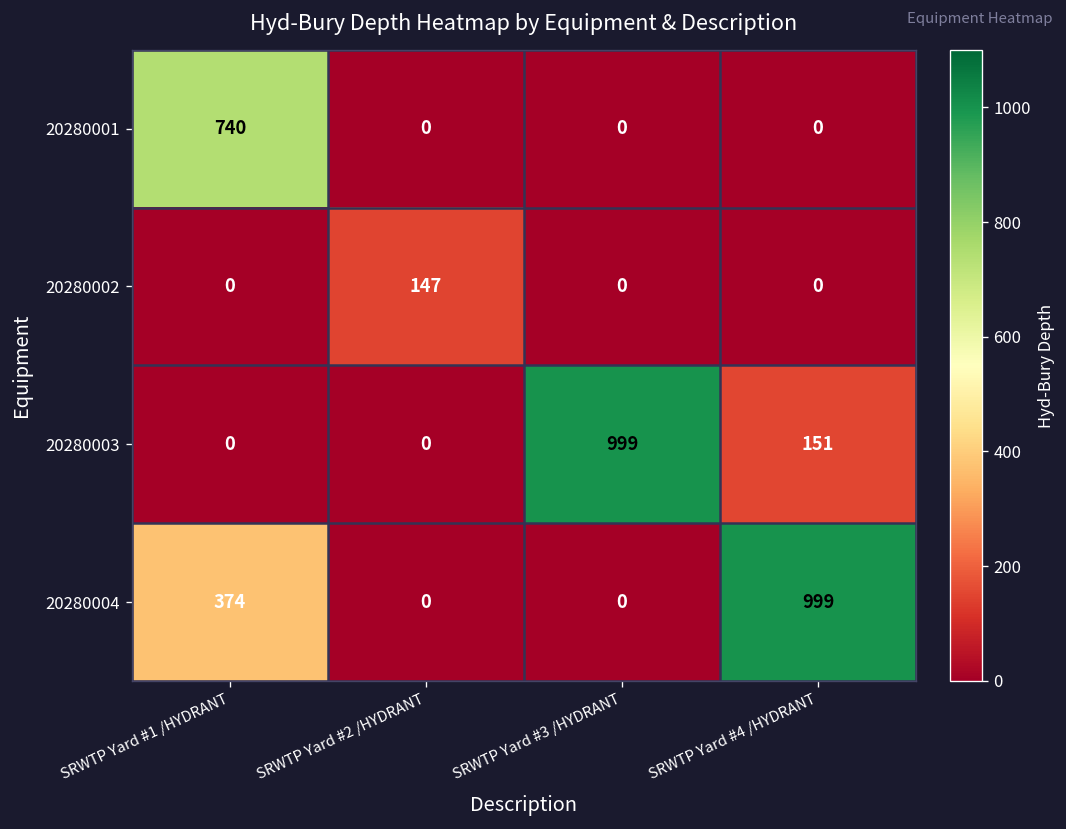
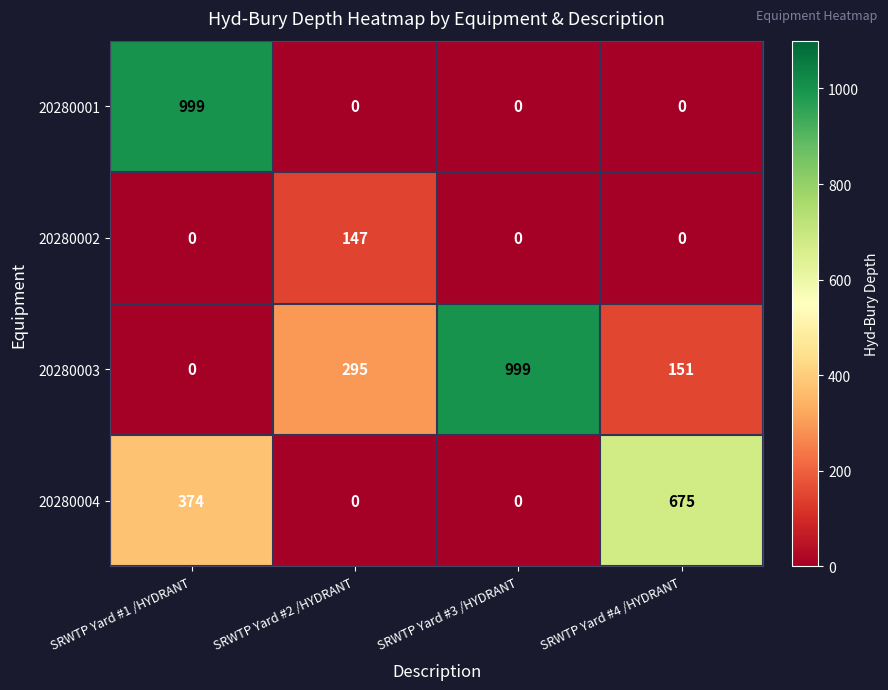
  {
    "20280001": {
-     "SRWTP Yard #1 /HYDRANT": 740,
+     "SRWTP Yard #1 /HYDRANT": 999,
      "SRWTP Yard #2 /HYDRANT": 0,
      "SRWTP Yard #3 /HYDRANT": 0,
      "SRWTP Yard #4 /HYDRANT": 0
    },
    "20280002": {
      "SRWTP Yard #1 /HYDRANT": 0,
      "SRWTP Yard #2 /HYDRANT": 147,
      "SRWTP Yard #3 /HYDRANT": 0,
      "SRWTP Yard #4 /HYDRANT": 0
    },
    "20280003": {
      "SRWTP Yard #1 /HYDRANT": 0,
-     "SRWTP Yard #2 /HYDRANT": 0,
+     "SRWTP Yard #2 /HYDRANT": 295,
      "SRWTP Yard #3 /HYDRANT": 999,
      "SRWTP Yard #4 /HYDRANT": 151
    },
    "20280004": {
      "SRWTP Yard #1 /HYDRANT": 374,
      "SRWTP Yard #2 /HYDRANT": 0,
      "SRWTP Yard #3 /HYDRANT": 0,
-     "SRWTP Yard #4 /HYDRANT": 999
+     "SRWTP Yard #4 /HYDRANT": 675
    }
  }
